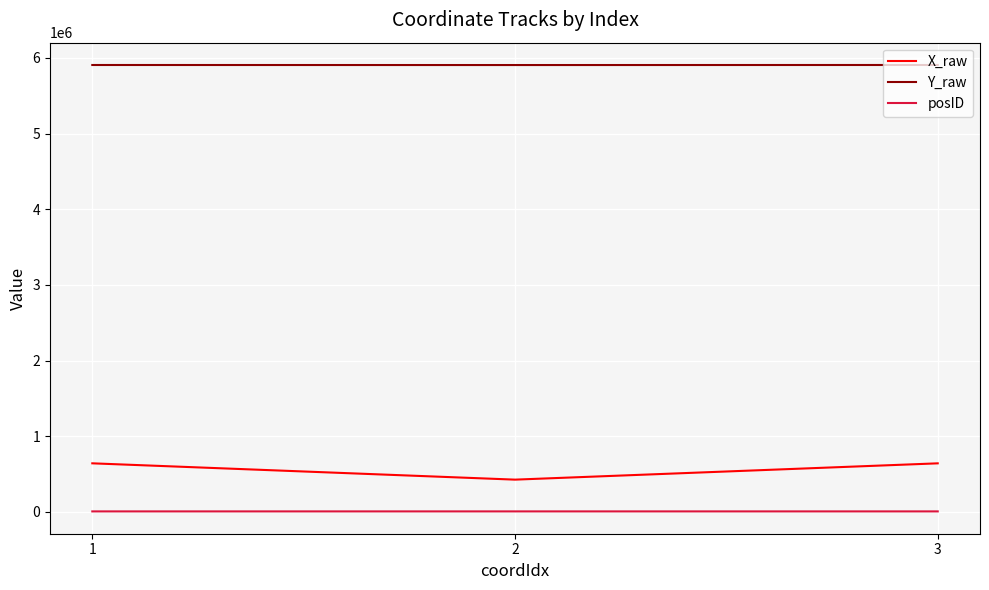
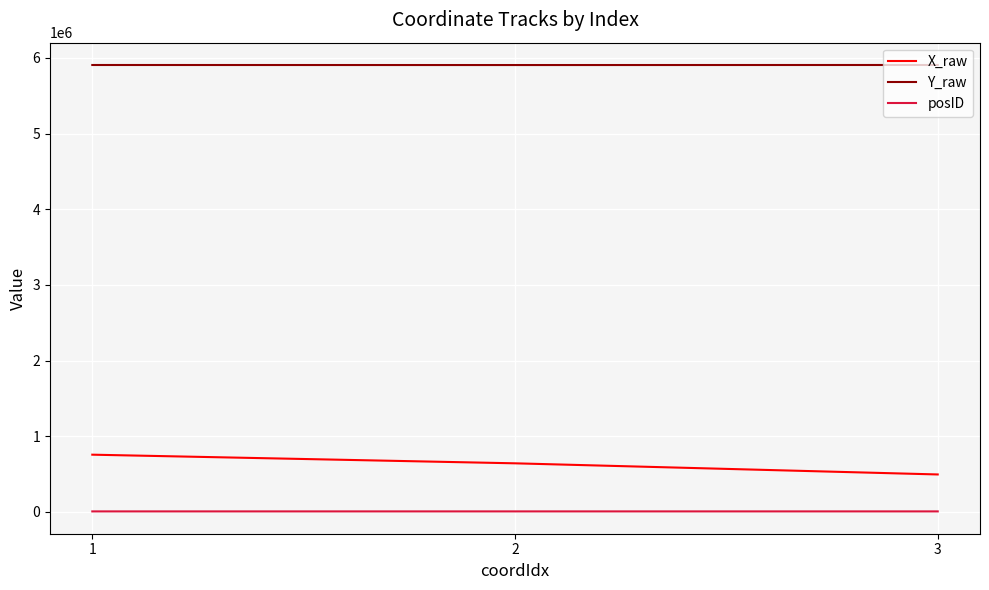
  {
    "X_raw": {
-     "1": 600000,
-     "2": 400000,
-     "3": 600000
+     "1": 800000,
+     "2": 600000,
+     "3": 500000
    },
    "Y_raw": {
      "1": 5900000,
      "2": 5900000
    },
    "posID": {
      "1": 0,
      "2": 0,
      "3": 0
    }
  }
